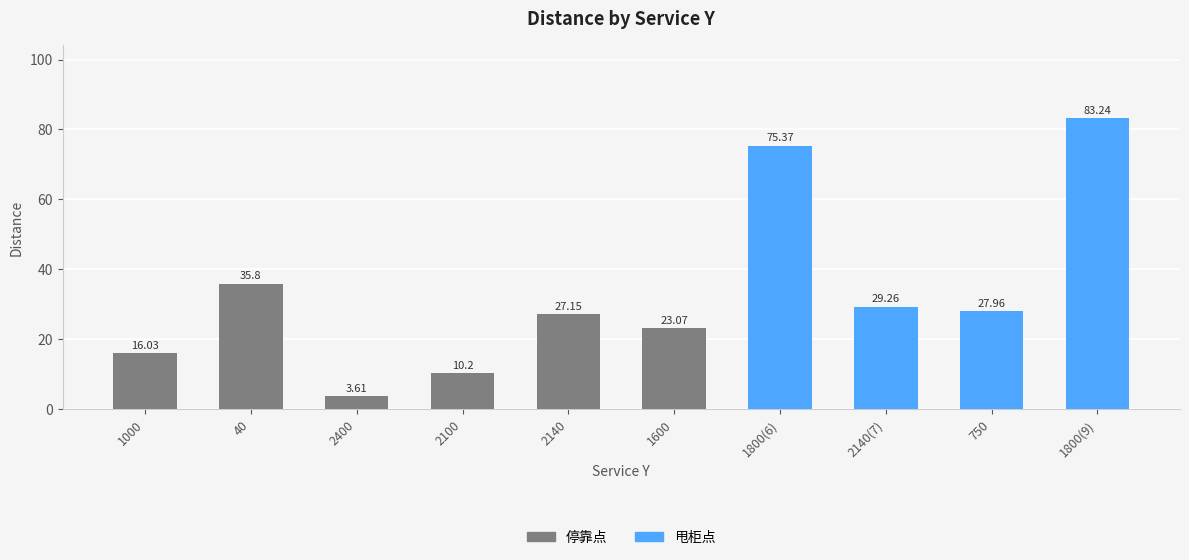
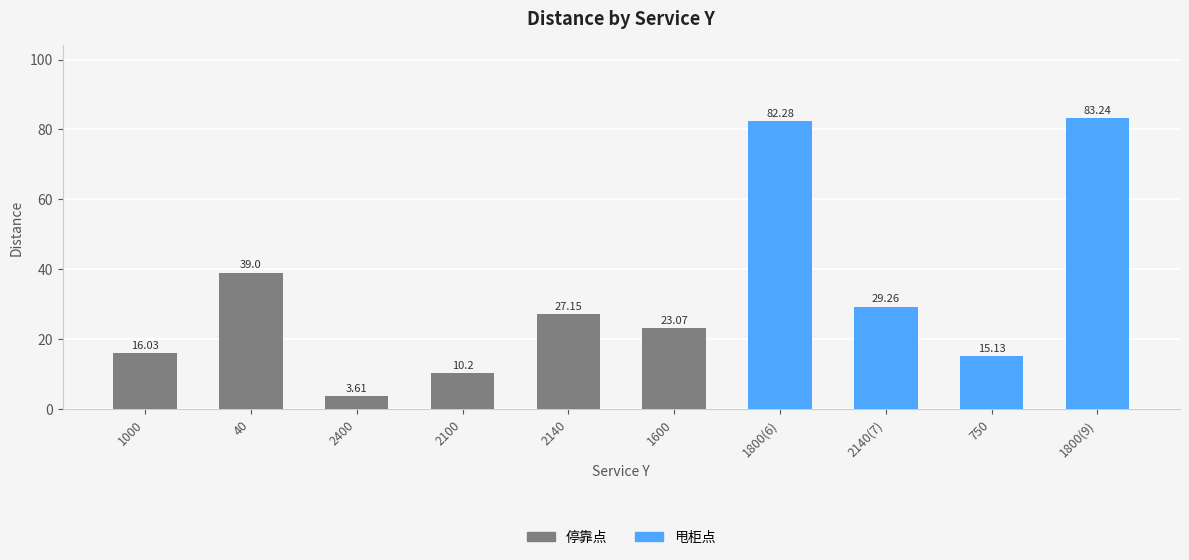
  {
    "停靠点": {
      "1000": 16.03,
-     "40": 35.8,
+     "40": 39.0,
      "2400": 3.61,
      "2100": 10.2,
      "2140": 27.15,
      "1600": 23.07
    },
    "甩柜点": {
-     "1800(6)": 75.37,
+     "1800(6)": 82.28,
      "2140(7)": 29.26,
-     "750": 27.96,
+     "750": 15.13,
      "1800(9)": 83.24
    }
  }
